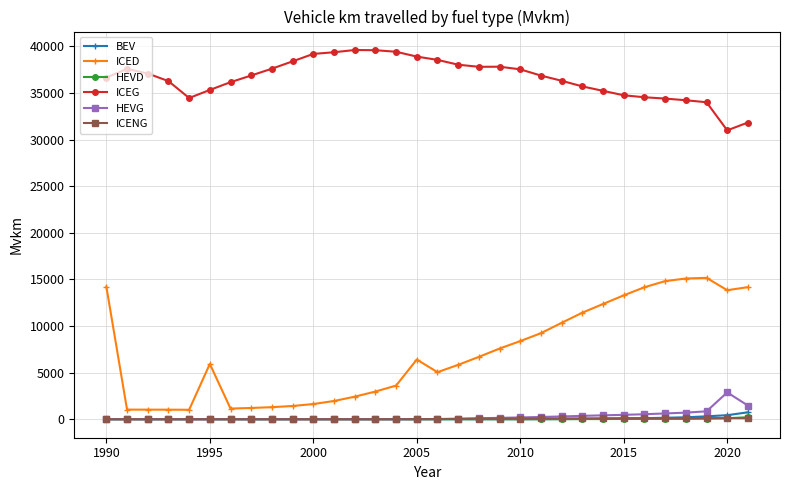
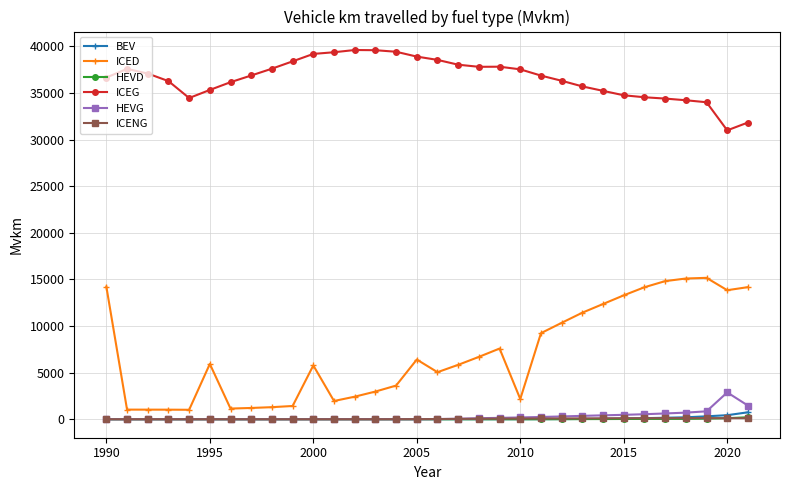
  {
    "BEV": {
      "2020": 0
    },
    "ICED": {
      "1990": 14000,
      "1995": 6000,
-     "2000": 2000,
+     "2000": 6000,
      "2005": 6000,
-     "2010": 8000,
+     "2010": 2000,
      "2015": 13000,
      "2020": 14000
    },
    "ICEG": {
      "1995": 35000,
      "2000": 39000,
      "2005": 39000,
      "2010": 38000,
      "2015": 35000,
      "2020": 31000
    },
    "HEVG": {
      "2015": 0,
      "2020": 3000
    }
  }
